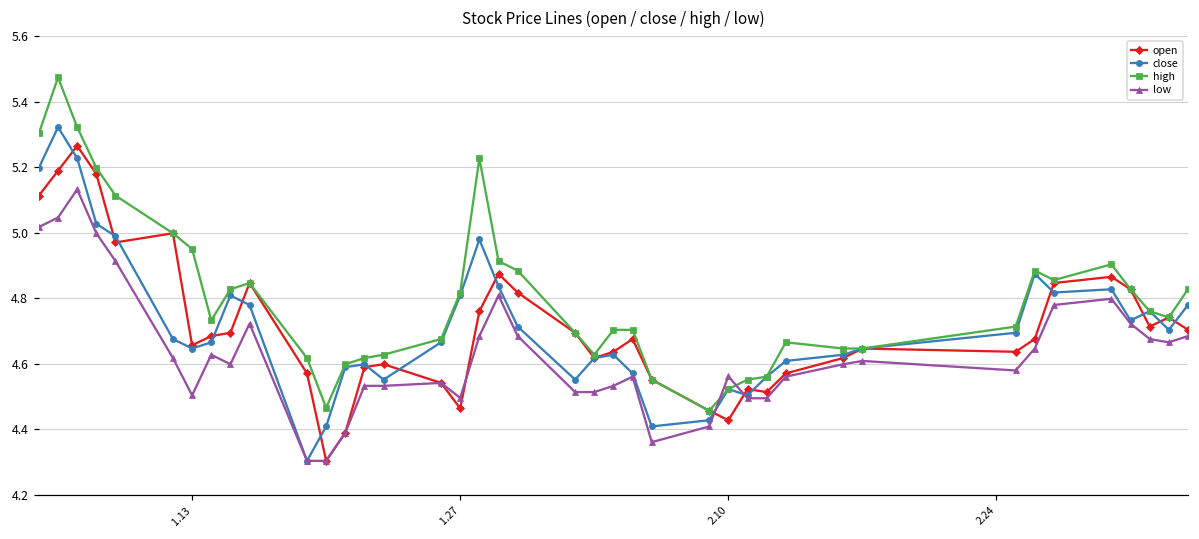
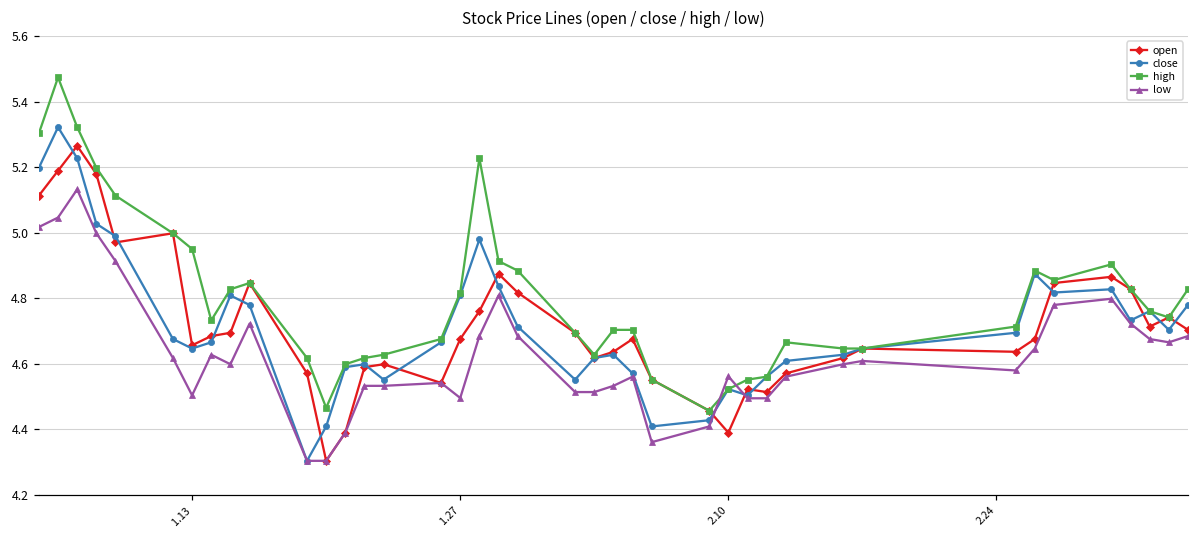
  {
    "open": {
      "1.13": 4.66,
-     "1.27": 4.46,
-     "2.10": 4.43
+     "1.27": 4.68,
+     "2.10": 4.39
    },
    "close": {
      "1.13": 4.65,
      "1.27": 4.81
    },
    "high": {
      "1.13": 4.95,
      "1.27": 4.82
    },
    "low": {
      "1.13": 4.50,
      "1.27": 4.50,
      "2.10": 4.56
    }
  }
